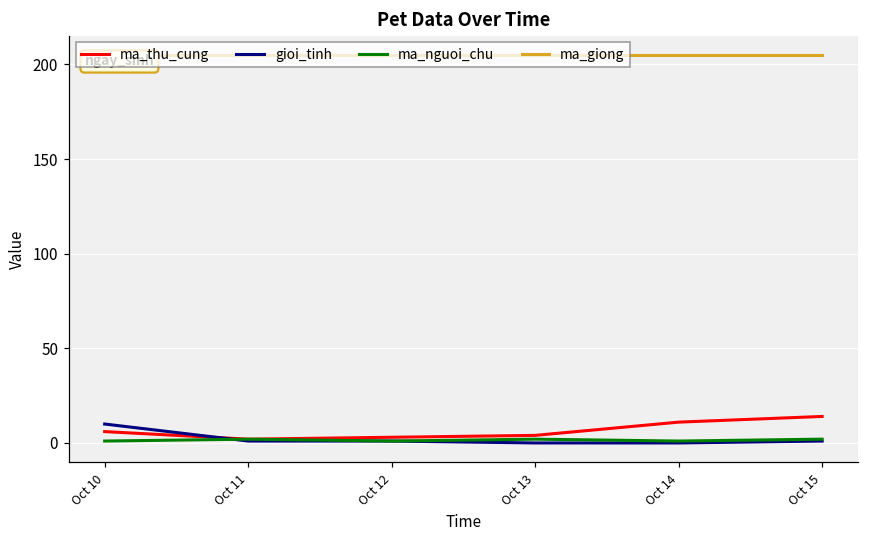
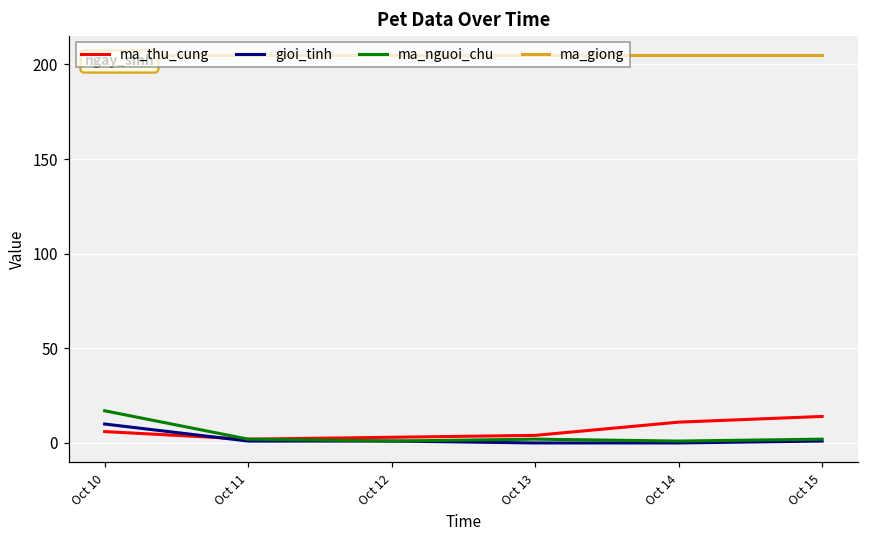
  {
    "ma_thu_cung": {
      "Oct 10": 6,
      "Oct 12": 3,
      "Oct 13": 4,
      "Oct 14": 11,
      "Oct 15": 14
    },
    "gioi_tinh": {
      "Oct 10": 10,
      "Oct 13": 0
    },
    "ma_nguoi_chu": {
-     "Oct 10": 1,
+     "Oct 10": 17,
      "Oct 13": 2
    },
    "ma_giong": {
      "Oct 14": 205,
      "Oct 15": 205
    }
  }
